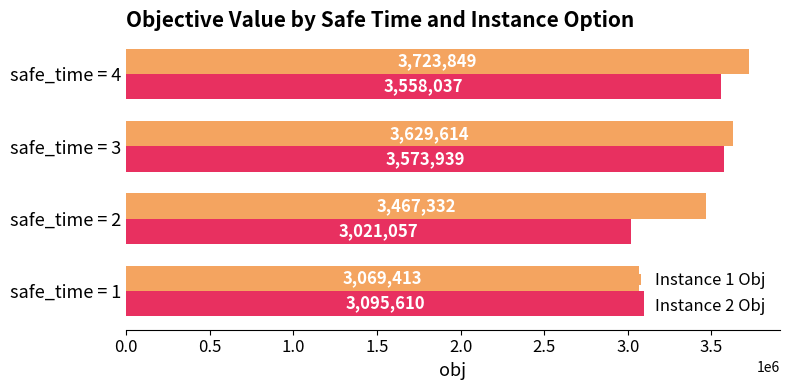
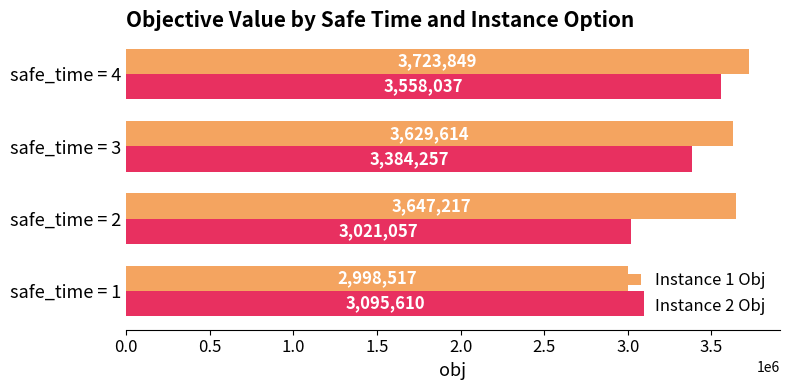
  {
    "Instance 1 Obj": {
      "safe_time = 4": "3,723,849",
      "safe_time = 3": "3,629,614",
-     "safe_time = 2": "3,467,332",
-     "safe_time = 1": "3,069,413"
+     "safe_time = 2": "3,647,217",
+     "safe_time = 1": "2,998,517"
    },
    "Instance 2 Obj": {
      "safe_time = 4": "3,558,037",
-     "safe_time = 3": "3,573,939",
+     "safe_time = 3": "3,384,257",
      "safe_time = 2": "3,021,057",
      "safe_time = 1": "3,095,610"
    }
  }
